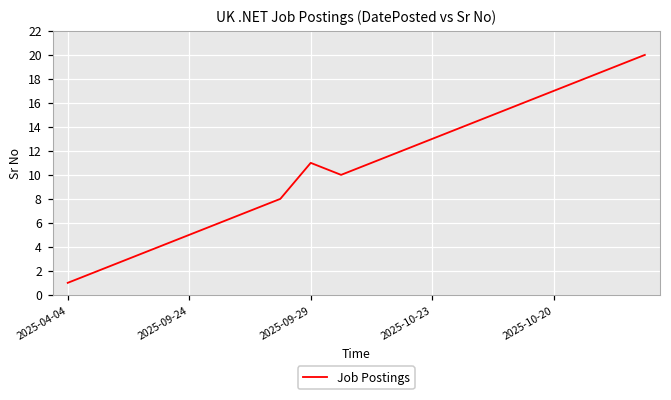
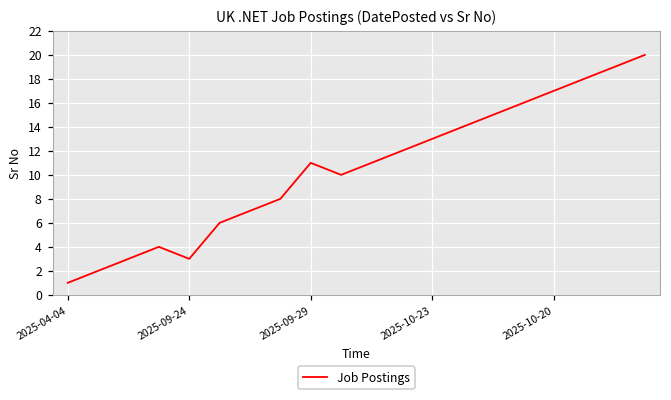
  {
    "2025-04-04": 1,
-   "2025-09-24": 5,
+   "2025-09-24": 3,
    "2025-09-29": 11,
    "2025-10-20": 17
  }
